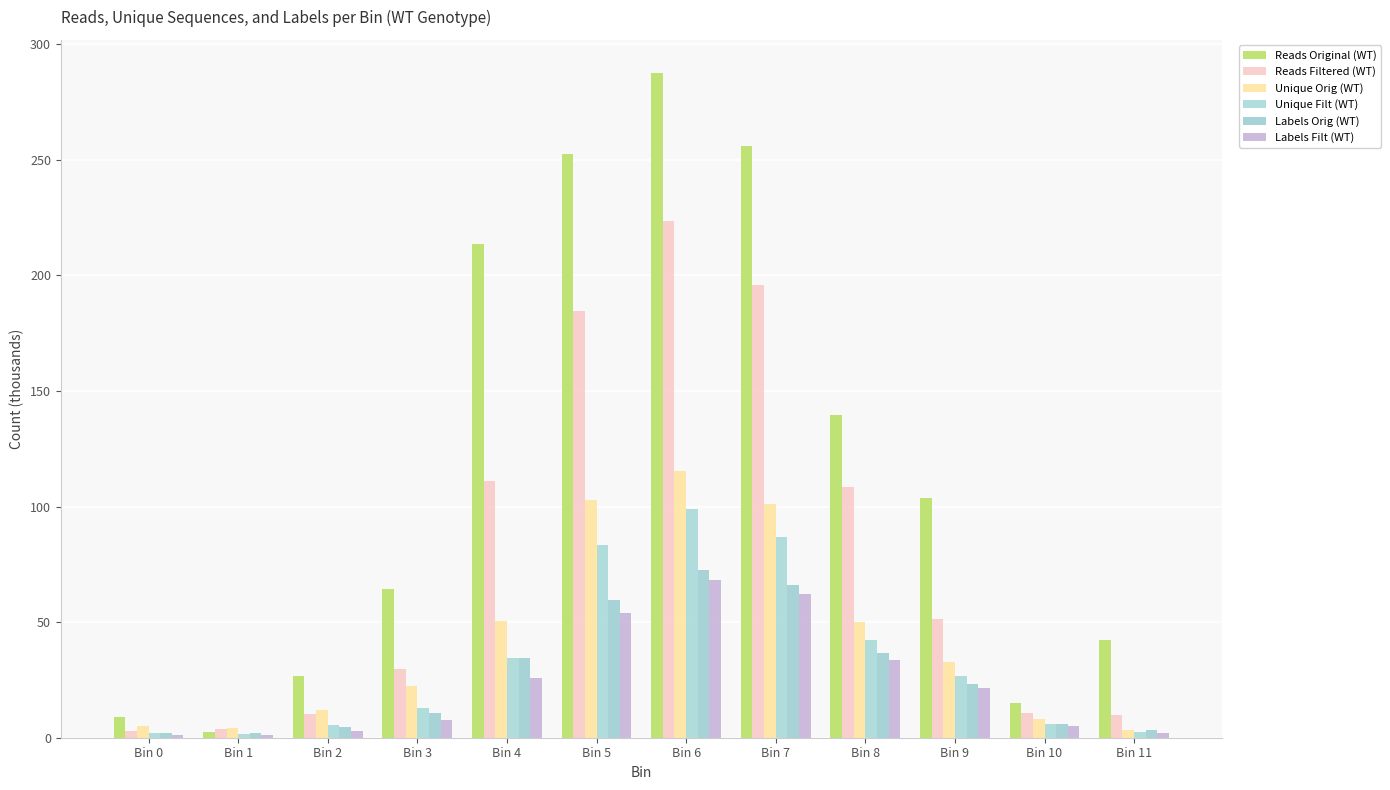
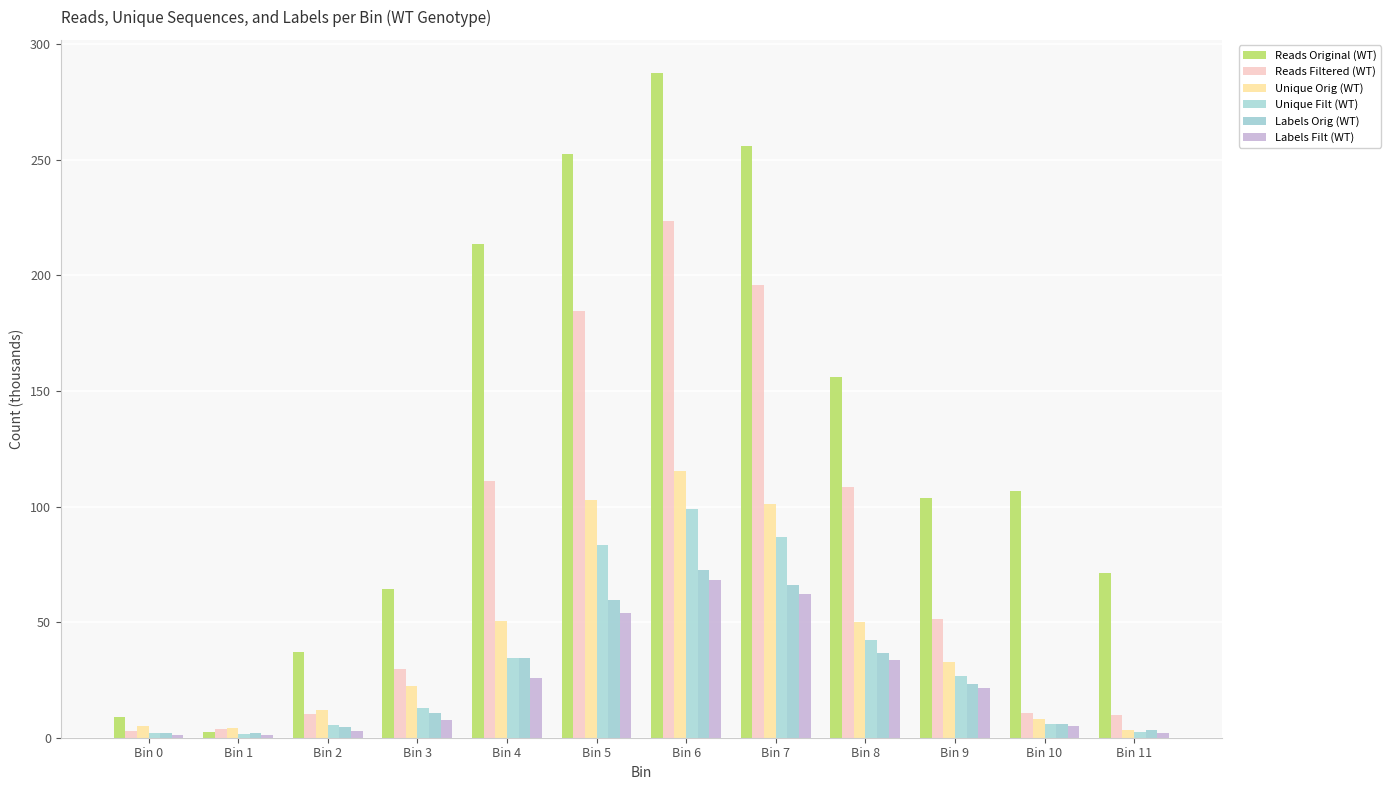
  {
    "Reads Original (WT)": {
      "Bin 0": 9,
      "Bin 1": 3,
-     "Bin 2": 27,
+     "Bin 2": 37,
      "Bin 3": 64,
      "Bin 4": 213,
      "Bin 5": 253,
      "Bin 6": 288,
      "Bin 7": 256,
-     "Bin 8": 139,
+     "Bin 8": 156,
      "Bin 9": 104,
-     "Bin 10": 15,
-     "Bin 11": 42
+     "Bin 10": 107,
+     "Bin 11": 71
    }
  }
